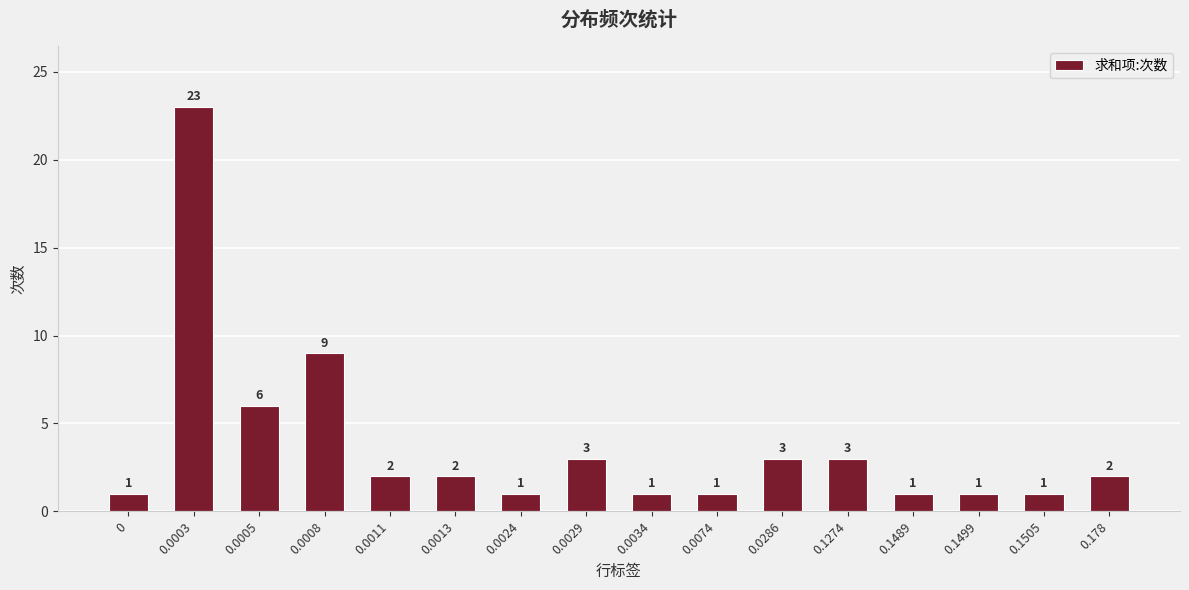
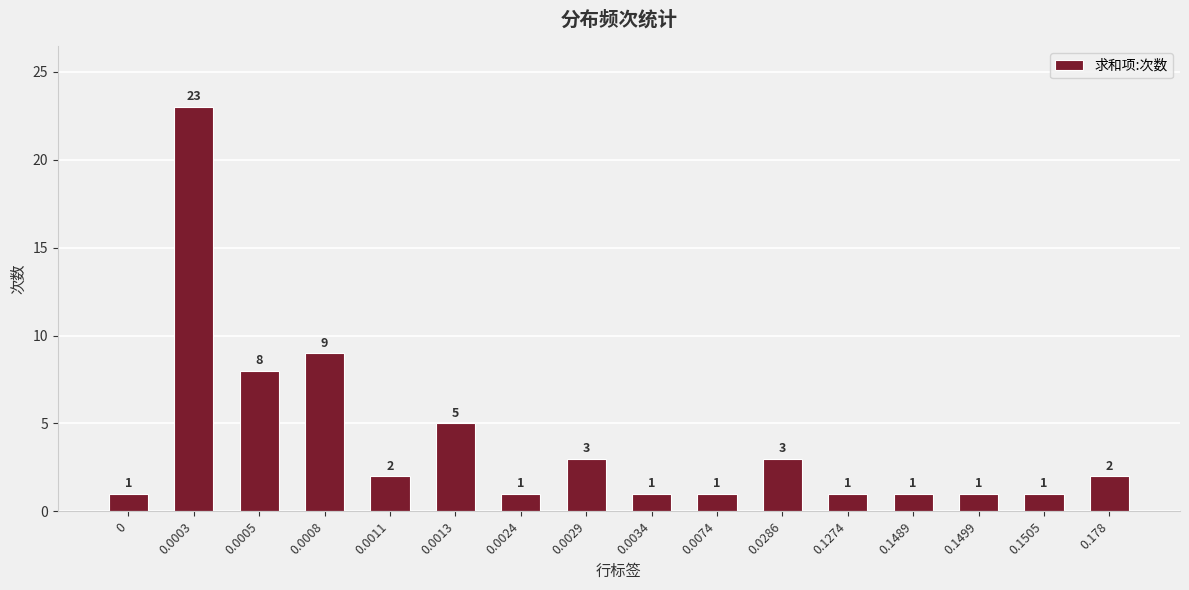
  {
    "0": 1,
    "0.0003": 23,
-   "0.0005": 6,
+   "0.0005": 8,
    "0.0008": 9,
    "0.0011": 2,
-   "0.0013": 2,
+   "0.0013": 5,
    "0.0024": 1,
    "0.0029": 3,
    "0.0034": 1,
    "0.0074": 1,
    "0.0286": 3,
-   "0.1274": 3,
+   "0.1274": 1,
    "0.1489": 1,
    "0.1499": 1,
    "0.1505": 1,
    "0.178": 2
  }
